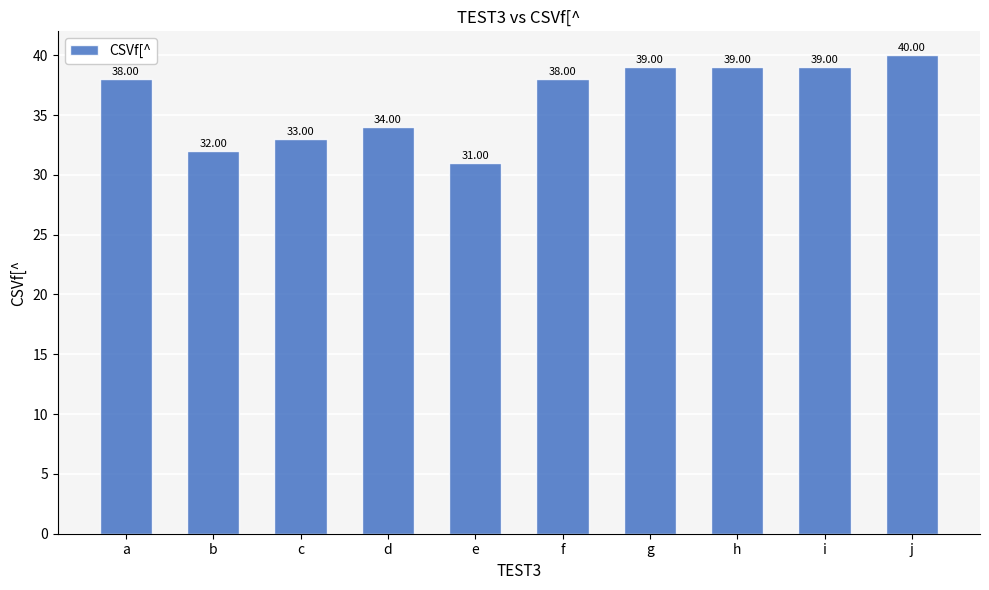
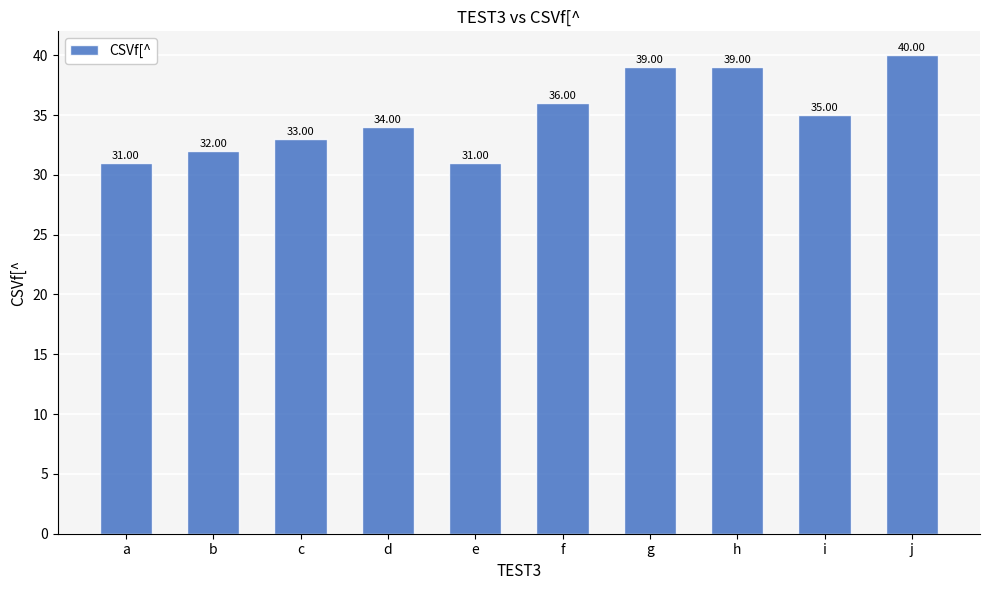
  {
-   "a": 38.00,
+   "a": 31.00,
    "b": 32.00,
    "c": 33.00,
    "d": 34.00,
    "e": 31.00,
-   "f": 38.00,
+   "f": 36.00,
    "g": 39.00,
    "h": 39.00,
-   "i": 39.00,
+   "i": 35.00,
    "j": 40.00
  }
